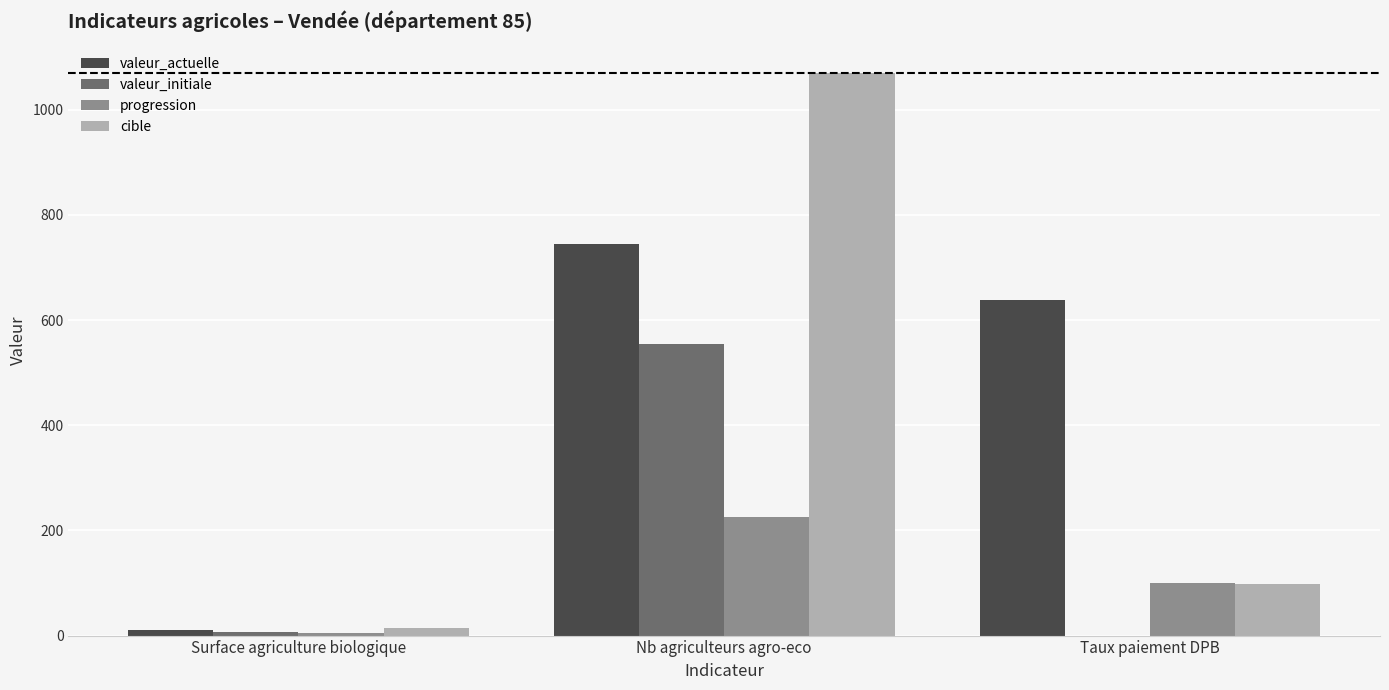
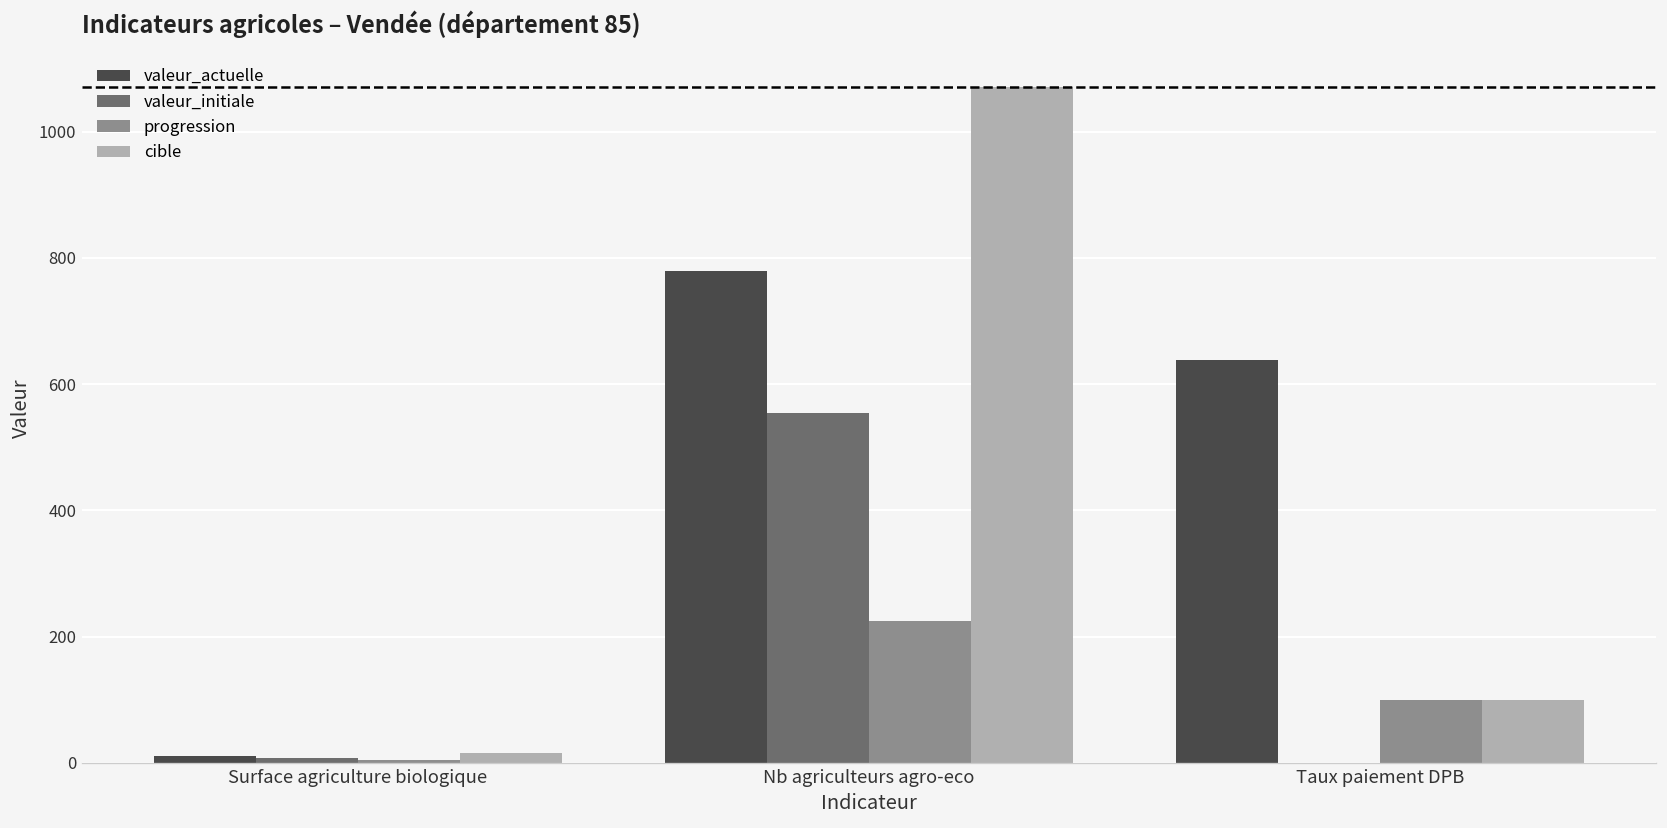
  {
    "valeur_actuelle": {
      "Surface agriculture biologique": 10,
-     "Nb agriculteurs agro-eco": 750,
+     "Nb agriculteurs agro-eco": 780,
      "Taux paiement DPB": 640
    }
  }
